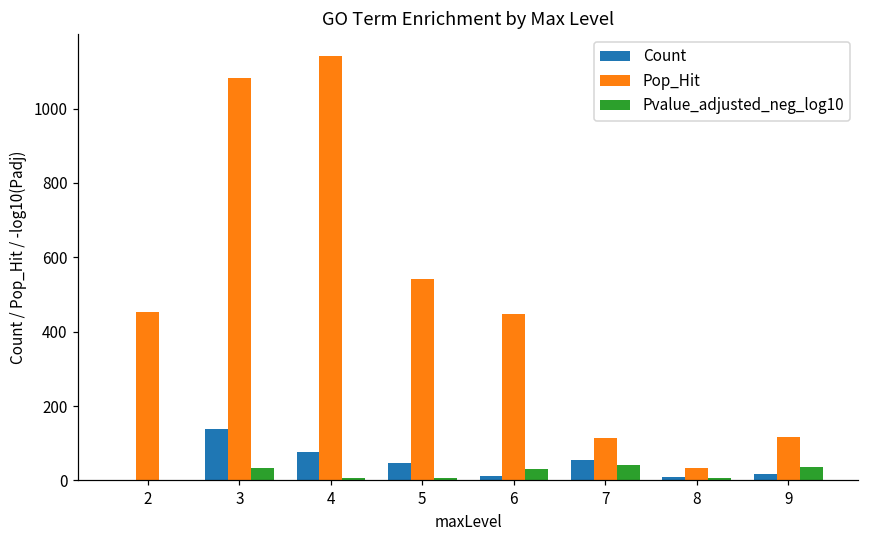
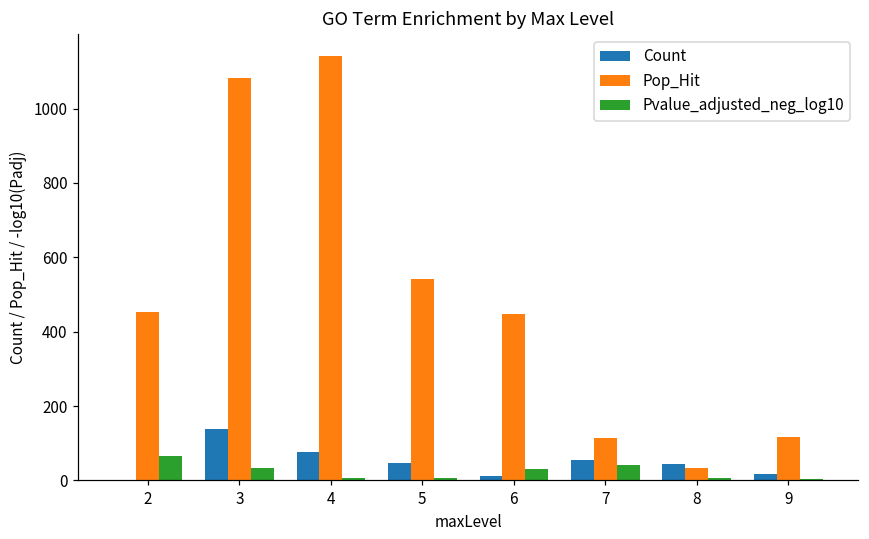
  {
    "Count": {
      "2": 0,
      "3": 140,
      "4": 80,
      "5": 50,
      "6": 10,
      "7": 60,
-     "8": 10,
+     "8": 40,
      "9": 20
    },
    "Pop_Hit": {
      "2": 450,
      "3": 1080,
      "4": 1140,
      "5": 540,
      "6": 450,
      "7": 110,
      "8": 30,
      "9": 120
    },
    "Pvalue_adjusted_neg_log10": {
-     "2": 0,
+     "2": 70,
      "3": 30,
      "6": 30,
      "7": 40,
-     "9": 40
+     "9": 0
    }
  }
